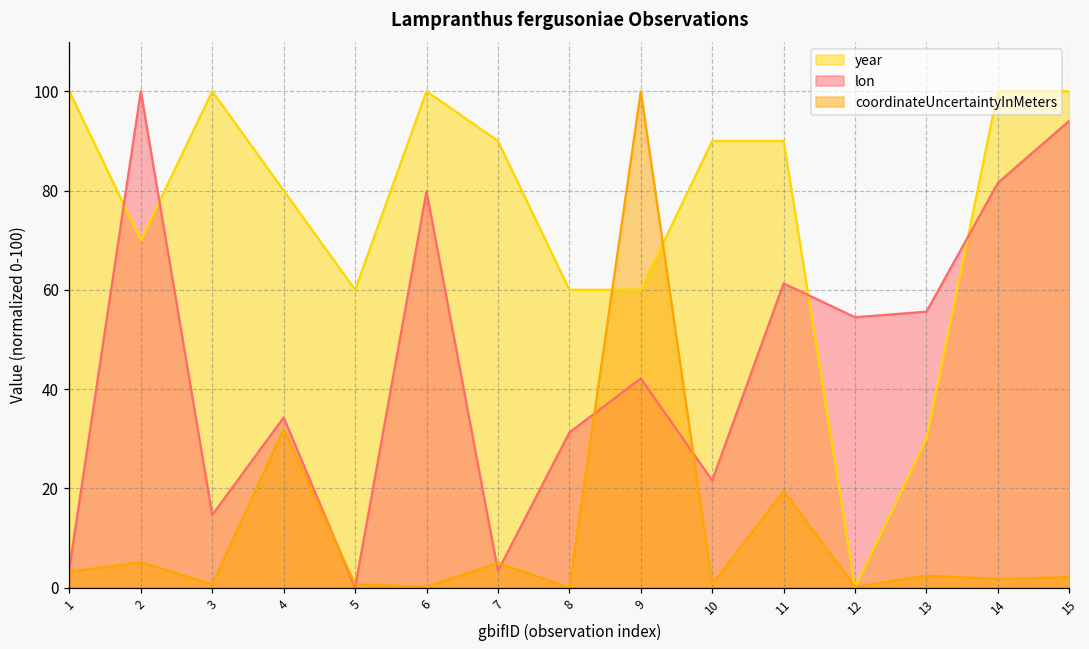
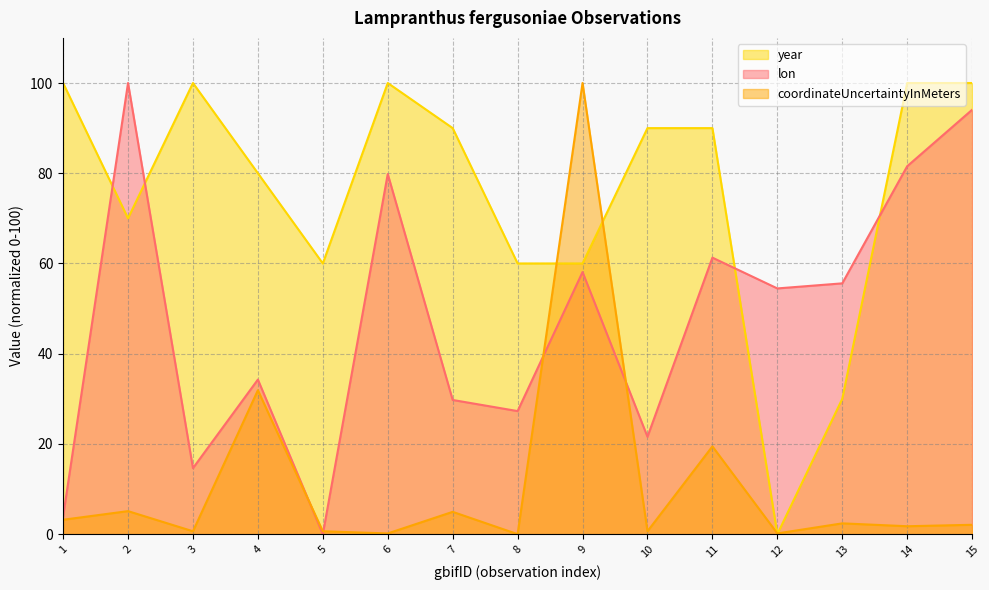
  {
    "lon": {
      "1": 4,
      "2": 100,
      "3": 15,
      "4": 34,
      "5": 0,
      "6": 80,
-     "7": 3,
-     "8": 31,
-     "9": 42,
+     "7": 30,
+     "8": 27,
+     "9": 58,
      "10": 22,
      "11": 61,
      "12": 54,
      "13": 56,
      "14": 82,
      "15": 94
    }
  }
